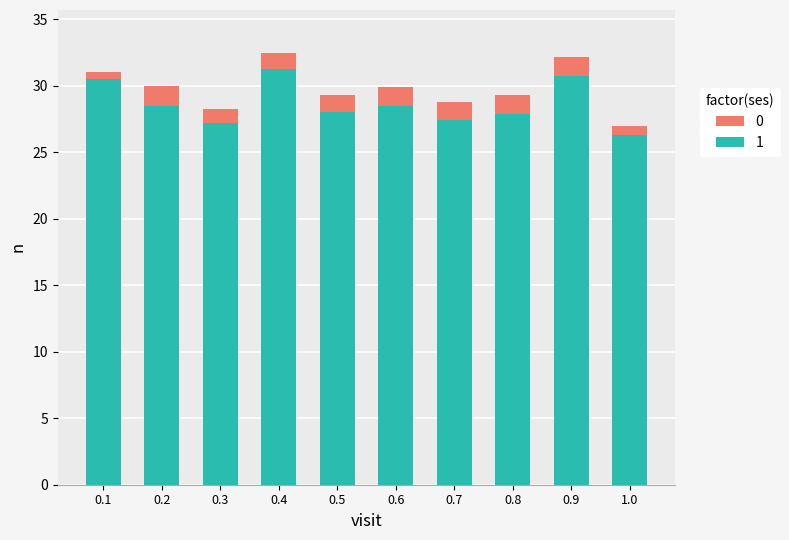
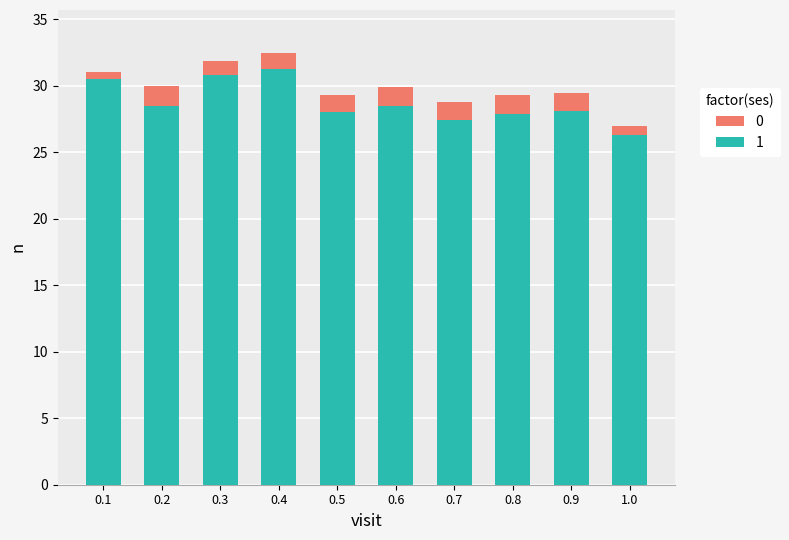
  {
    "1": {
      "0.1": 30.5,
      "0.2": 28.5,
-     "0.3": 27.2,
+     "0.3": 30.8,
      "0.4": 31.3,
      "0.5": 28.0,
      "0.6": 28.5,
      "0.7": 27.4,
      "0.8": 27.9,
-     "0.9": 30.8,
+     "0.9": 28.1,
      "1.0": 26.3
    },
    "0": {
      "0.1": 0.5,
      "0.2": 1.5,
      "0.3": 1.1,
      "0.4": 1.2,
      "0.5": 1.3,
      "0.6": 1.4,
      "0.7": 1.4,
      "0.8": 1.4,
      "0.9": 1.4,
      "1.0": 0.6
    }
  }
